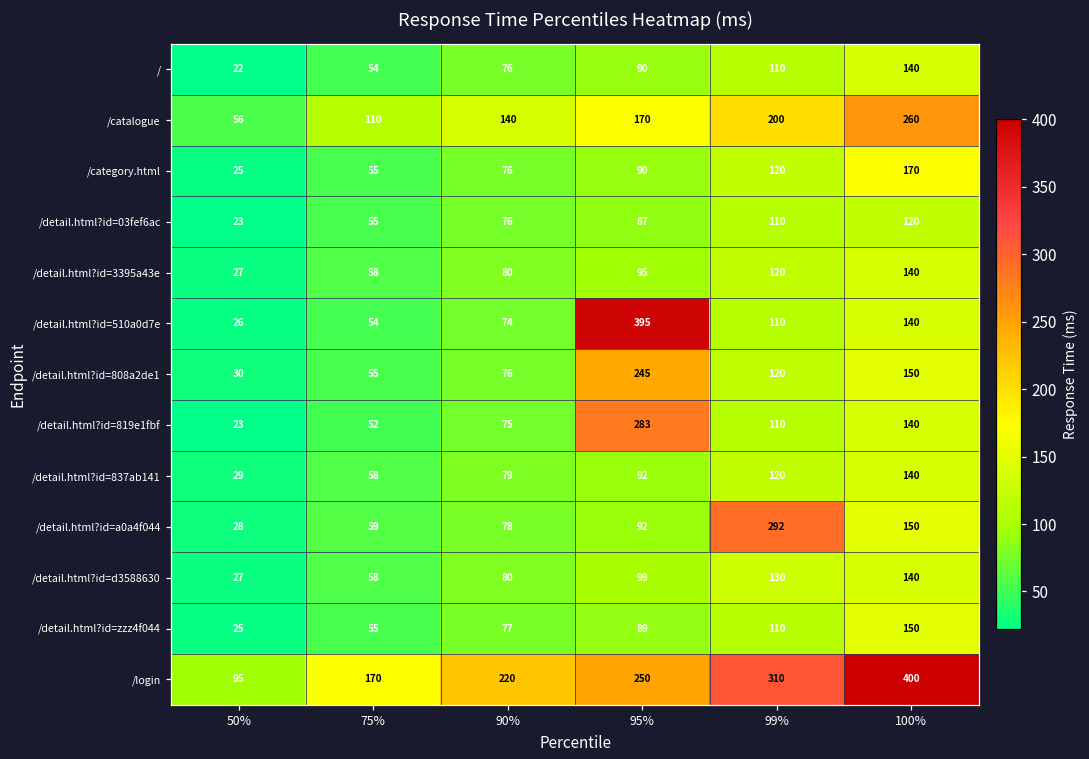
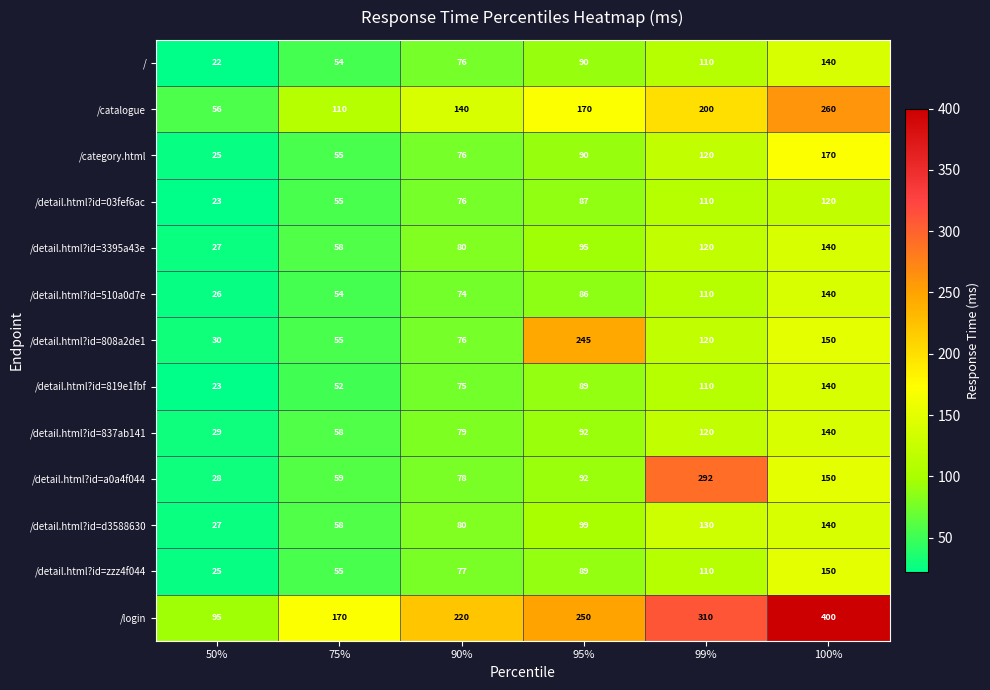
  {
    "/": {
      "50%": 22,
      "75%": 54,
      "90%": 76,
      "95%": 90,
      "99%": 110,
      "100%": 140
    },
    "/catalogue": {
      "50%": 56,
      "75%": 110,
      "90%": 140,
      "95%": 170,
      "99%": 200,
      "100%": 260
    },
    "/category.html": {
      "50%": 25,
      "75%": 55,
      "90%": 76,
      "95%": 90,
      "99%": 120,
      "100%": 170
    },
    "/detail.html?id=03fef6ac": {
      "50%": 23,
      "75%": 55,
      "90%": 76,
      "95%": 87,
      "99%": 110,
      "100%": 120
    },
    "/detail.html?id=3395a43e": {
      "50%": 27,
      "75%": 58,
      "90%": 80,
      "95%": 95,
      "99%": 120,
      "100%": 140
    },
    "/detail.html?id=510a0d7e": {
      "50%": 26,
      "75%": 54,
      "90%": 74,
-     "95%": 395,
+     "95%": 86,
      "99%": 110,
      "100%": 140
    },
    "/detail.html?id=808a2de1": {
      "50%": 30,
      "75%": 55,
      "90%": 76,
      "95%": 245,
      "99%": 120,
      "100%": 150
    },
    "/detail.html?id=819e1fbf": {
      "50%": 23,
      "75%": 52,
      "90%": 75,
-     "95%": 283,
+     "95%": 89,
      "99%": 110,
      "100%": 140
    },
    "/detail.html?id=837ab141": {
      "50%": 29,
      "75%": 58,
      "90%": 79,
      "95%": 92,
      "99%": 120,
      "100%": 140
    },
    "/detail.html?id=a0a4f044": {
      "50%": 28,
      "75%": 59,
      "90%": 78,
      "95%": 92,
      "99%": 292,
      "100%": 150
    },
    "/detail.html?id=d3588630": {
      "50%": 27,
      "75%": 58,
      "90%": 80,
      "95%": 99,
      "99%": 130,
      "100%": 140
    },
    "/detail.html?id=zzz4f044": {
      "50%": 25,
      "75%": 55,
      "90%": 77,
      "95%": 89,
      "99%": 110,
      "100%": 150
    },
    "/login": {
      "50%": 95,
      "75%": 170,
      "90%": 220,
      "95%": 250,
      "99%": 310,
      "100%": 400
    }
  }
